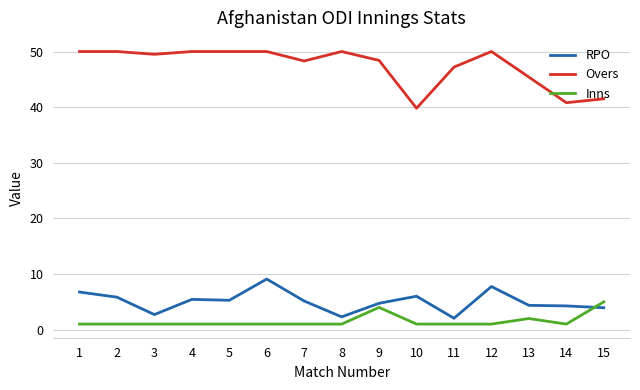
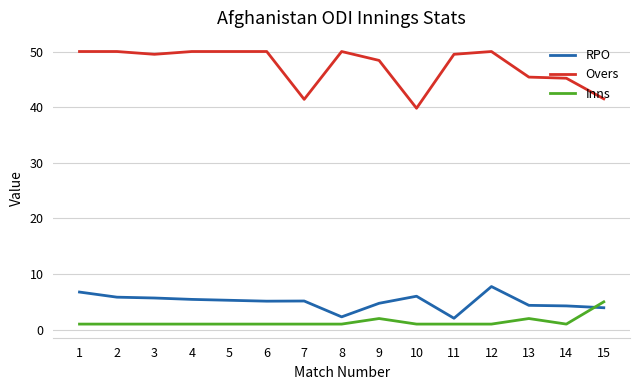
  {
    "RPO": {
      "1": 7,
      "2": 6,
-     "3": 3,
+     "3": 6,
      "4": 5,
      "5": 5,
-     "6": 9,
+     "6": 5,
      "7": 5,
      "8": 2,
      "9": 5,
      "10": 6,
      "11": 2,
      "12": 8,
      "13": 4,
      "14": 4,
      "15": 4
    },
    "Overs": {
      "1": 50,
      "2": 50,
      "3": 50,
      "4": 50,
      "5": 50,
      "6": 50,
-     "7": 48,
+     "7": 41,
      "8": 50,
      "9": 48,
      "10": 40,
-     "11": 47,
+     "11": 50,
      "12": 50,
      "13": 45,
-     "14": 41,
+     "14": 45,
      "15": 42
    },
    "Inns": {
      "1": 1,
      "2": 1,
      "3": 1,
      "4": 1,
      "5": 1,
      "6": 1,
      "7": 1,
      "8": 1,
-     "9": 4,
+     "9": 2,
      "10": 1,
      "11": 1,
      "12": 1,
      "13": 2,
      "14": 1,
      "15": 5
    }
  }
